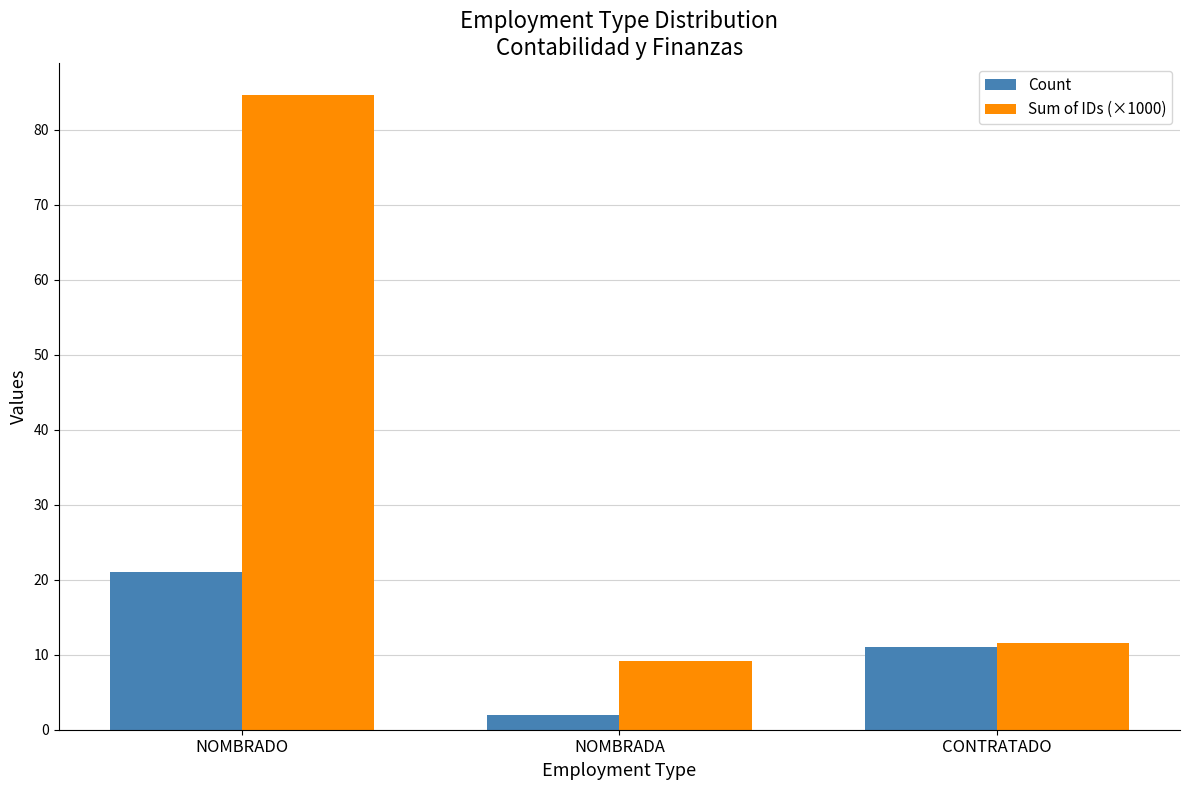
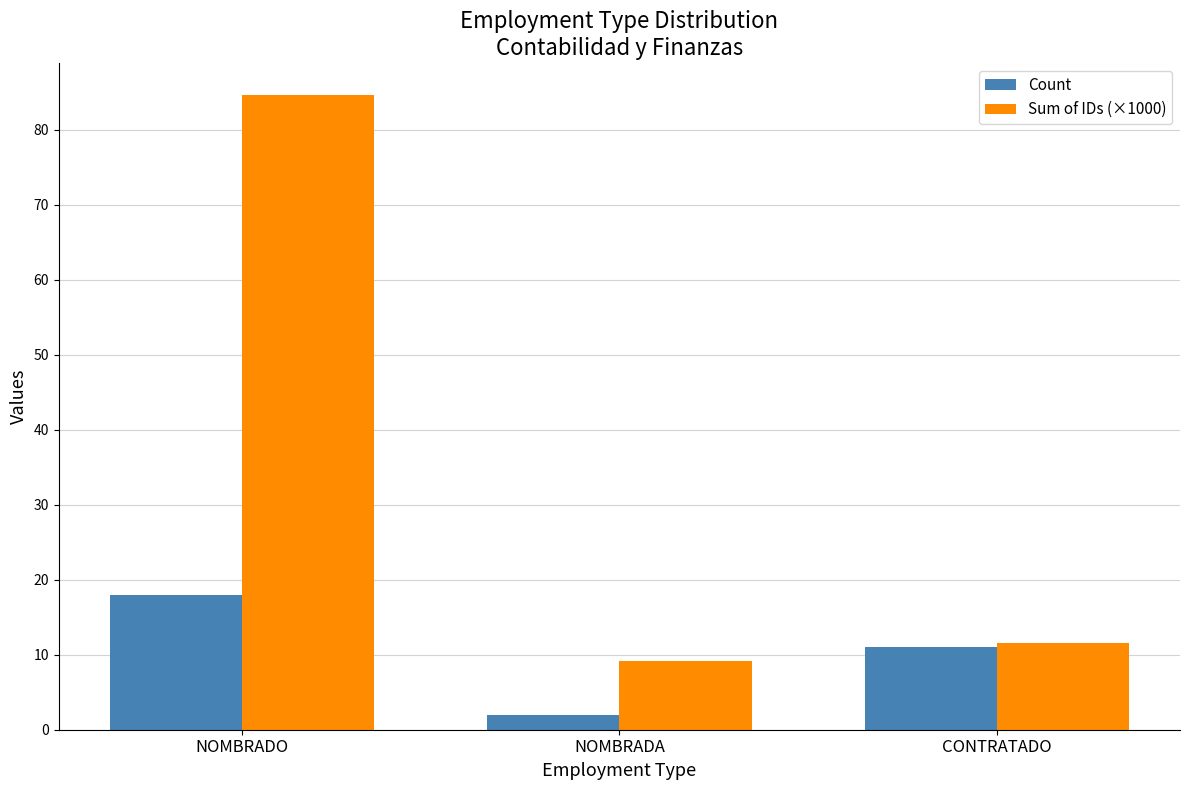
  {
    "Count": {
-     "NOMBRADO": 21,
+     "NOMBRADO": 18,
      "NOMBRADA": 2,
      "CONTRATADO": 11
    },
    "Sum of IDs (×1000)": {
      "NOMBRADO": 85,
      "NOMBRADA": 9,
      "CONTRATADO": 12
    }
  }
